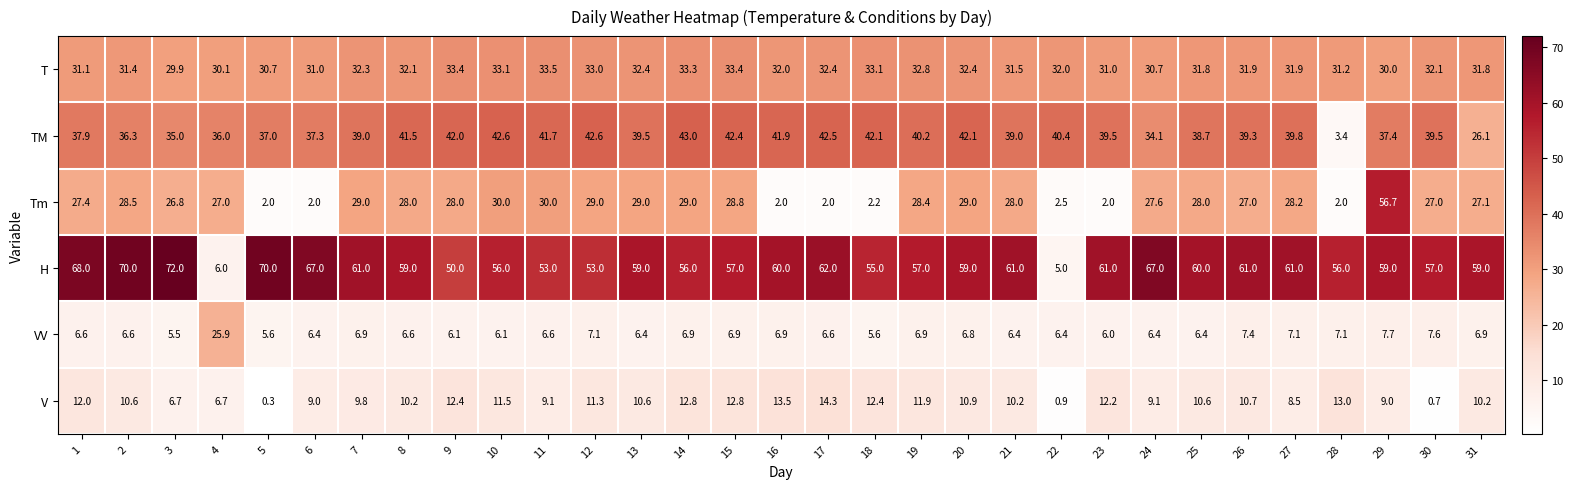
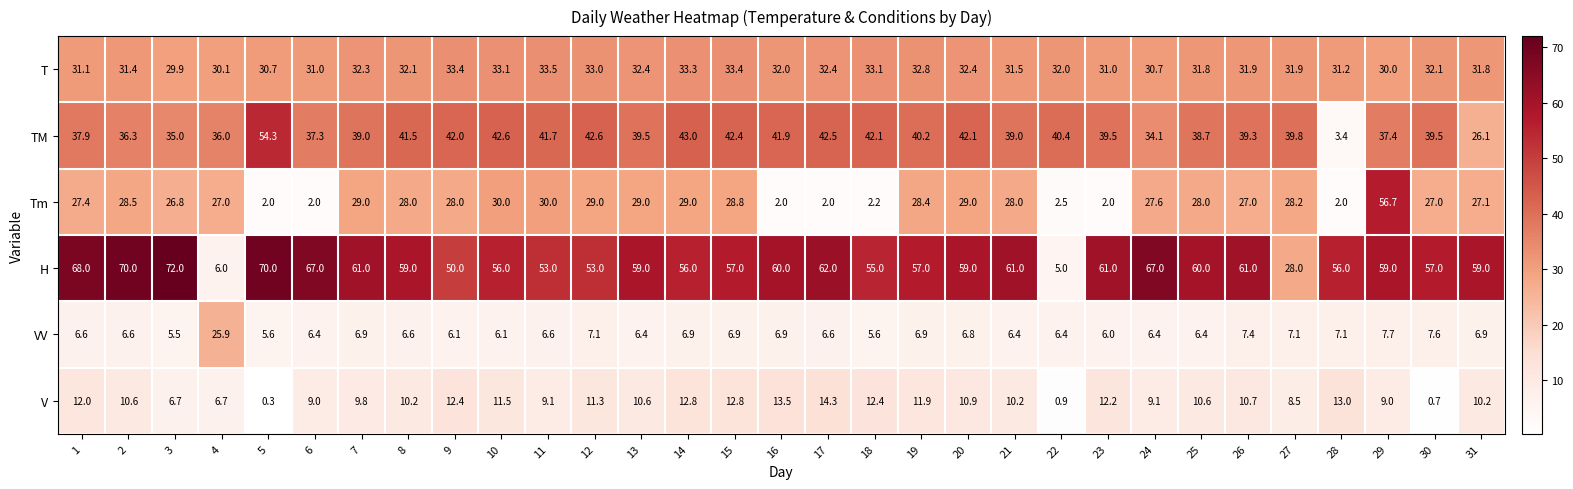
  {
    "T": {
      "1": 31.1,
      "2": 31.4,
      "3": 29.9,
      "4": 30.1,
      "5": 30.7,
      "6": 31.0,
      "7": 32.3,
      "8": 32.1,
      "9": 33.4,
      "10": 33.1,
      "11": 33.5,
      "12": 33.0,
      "13": 32.4,
      "14": 33.3,
      "15": 33.4,
      "16": 32.0,
      "17": 32.4,
      "18": 33.1,
      "19": 32.8,
      "20": 32.4,
      "21": 31.5,
      "22": 32.0,
      "23": 31.0,
      "24": 30.7,
      "25": 31.8,
      "26": 31.9,
      "27": 31.9,
      "28": 31.2,
      "29": 30.0,
      "30": 32.1,
      "31": 31.8
    },
    "TM": {
      "1": 37.9,
      "2": 36.3,
      "3": 35.0,
      "4": 36.0,
-     "5": 37.0,
+     "5": 54.3,
      "6": 37.3,
      "7": 39.0,
      "8": 41.5,
      "9": 42.0,
      "10": 42.6,
      "11": 41.7,
      "12": 42.6,
      "13": 39.5,
      "14": 43.0,
      "15": 42.4,
      "16": 41.9,
      "17": 42.5,
      "18": 42.1,
      "19": 40.2,
      "20": 42.1,
      "21": 39.0,
      "22": 40.4,
      "23": 39.5,
      "24": 34.1,
      "25": 38.7,
      "26": 39.3,
      "27": 39.8,
      "28": 3.4,
      "29": 37.4,
      "30": 39.5,
      "31": 26.1
    },
    "Tm": {
      "1": 27.4,
      "2": 28.5,
      "3": 26.8,
      "4": 27.0,
      "5": 2.0,
      "6": 2.0,
      "7": 29.0,
      "8": 28.0,
      "9": 28.0,
      "10": 30.0,
      "11": 30.0,
      "12": 29.0,
      "13": 29.0,
      "14": 29.0,
      "15": 28.8,
      "16": 2.0,
      "17": 2.0,
      "18": 2.2,
      "19": 28.4,
      "20": 29.0,
      "21": 28.0,
      "22": 2.5,
      "23": 2.0,
      "24": 27.6,
      "25": 28.0,
      "26": 27.0,
      "27": 28.2,
      "28": 2.0,
      "29": 56.7,
      "30": 27.0,
      "31": 27.1
    },
    "H": {
      "1": 68.0,
      "2": 70.0,
      "3": 72.0,
      "4": 6.0,
      "5": 70.0,
      "6": 67.0,
      "7": 61.0,
      "8": 59.0,
      "9": 50.0,
      "10": 56.0,
      "11": 53.0,
      "12": 53.0,
      "13": 59.0,
      "14": 56.0,
      "15": 57.0,
      "16": 60.0,
      "17": 62.0,
      "18": 55.0,
      "19": 57.0,
      "20": 59.0,
      "21": 61.0,
      "22": 5.0,
      "23": 61.0,
      "24": 67.0,
      "25": 60.0,
      "26": 61.0,
-     "27": 61.0,
+     "27": 28.0,
      "28": 56.0,
      "29": 59.0,
      "30": 57.0,
      "31": 59.0
    },
    "VV": {
      "1": 6.6,
      "2": 6.6,
      "3": 5.5,
      "4": 25.9,
      "5": 5.6,
      "6": 6.4,
      "7": 6.9,
      "8": 6.6,
      "9": 6.1,
      "10": 6.1,
      "11": 6.6,
      "12": 7.1,
      "13": 6.4,
      "14": 6.9,
      "15": 6.9,
      "16": 6.9,
      "17": 6.6,
      "18": 5.6,
      "19": 6.9,
      "20": 6.8,
      "21": 6.4,
      "22": 6.4,
      "23": 6.0,
      "24": 6.4,
      "25": 6.4,
      "26": 7.4,
      "27": 7.1,
      "28": 7.1,
      "29": 7.7,
      "30": 7.6,
      "31": 6.9
    },
    "V": {
      "1": 12.0,
      "2": 10.6,
      "3": 6.7,
      "4": 6.7,
      "5": 0.3,
      "6": 9.0,
      "7": 9.8,
      "8": 10.2,
      "9": 12.4,
      "10": 11.5,
      "11": 9.1,
      "12": 11.3,
      "13": 10.6,
      "14": 12.8,
      "15": 12.8,
      "16": 13.5,
      "17": 14.3,
      "18": 12.4,
      "19": 11.9,
      "20": 10.9,
      "21": 10.2,
      "22": 0.9,
      "23": 12.2,
      "24": 9.1,
      "25": 10.6,
      "26": 10.7,
      "27": 8.5,
      "28": 13.0,
      "29": 9.0,
      "30": 0.7,
      "31": 10.2
    }
  }
